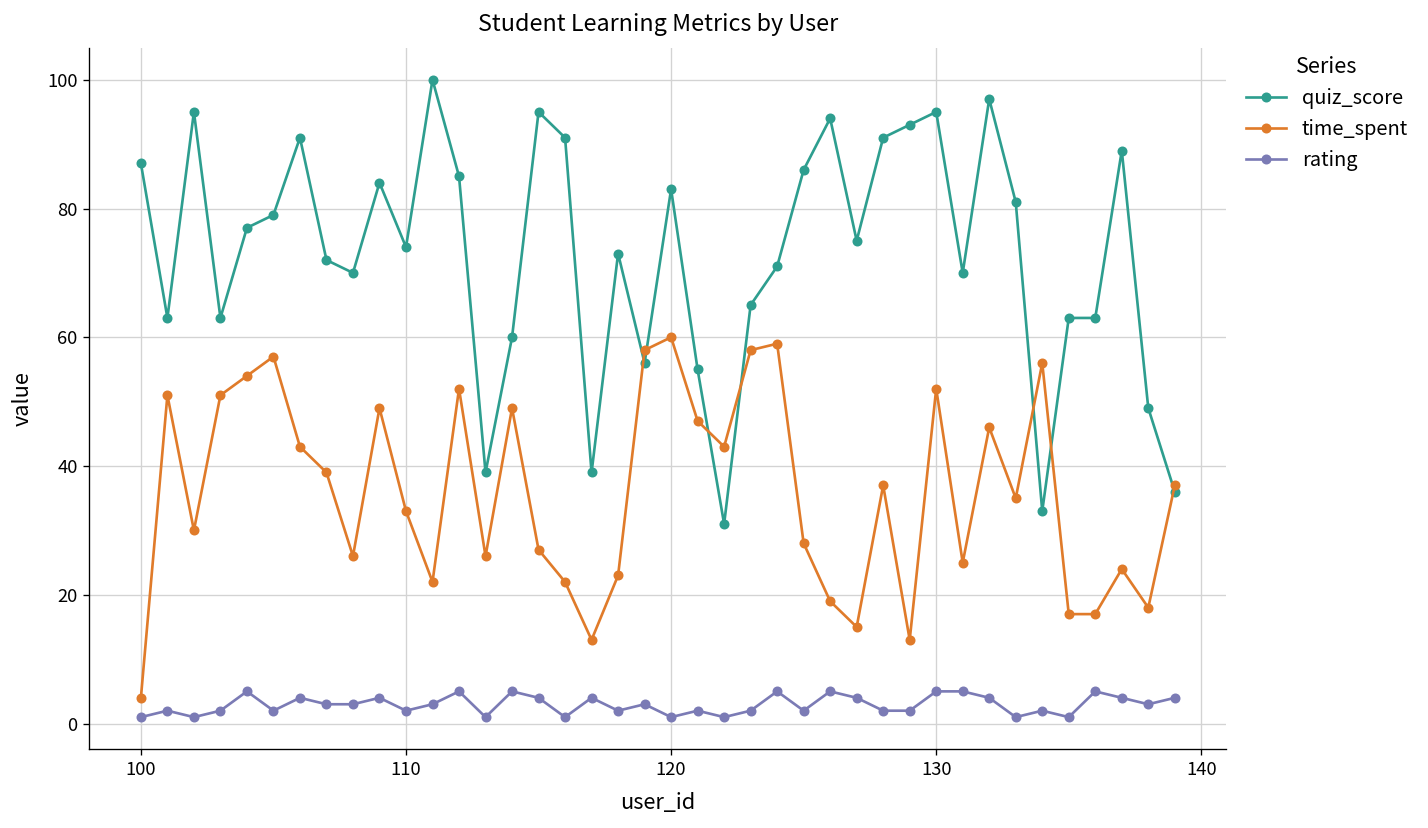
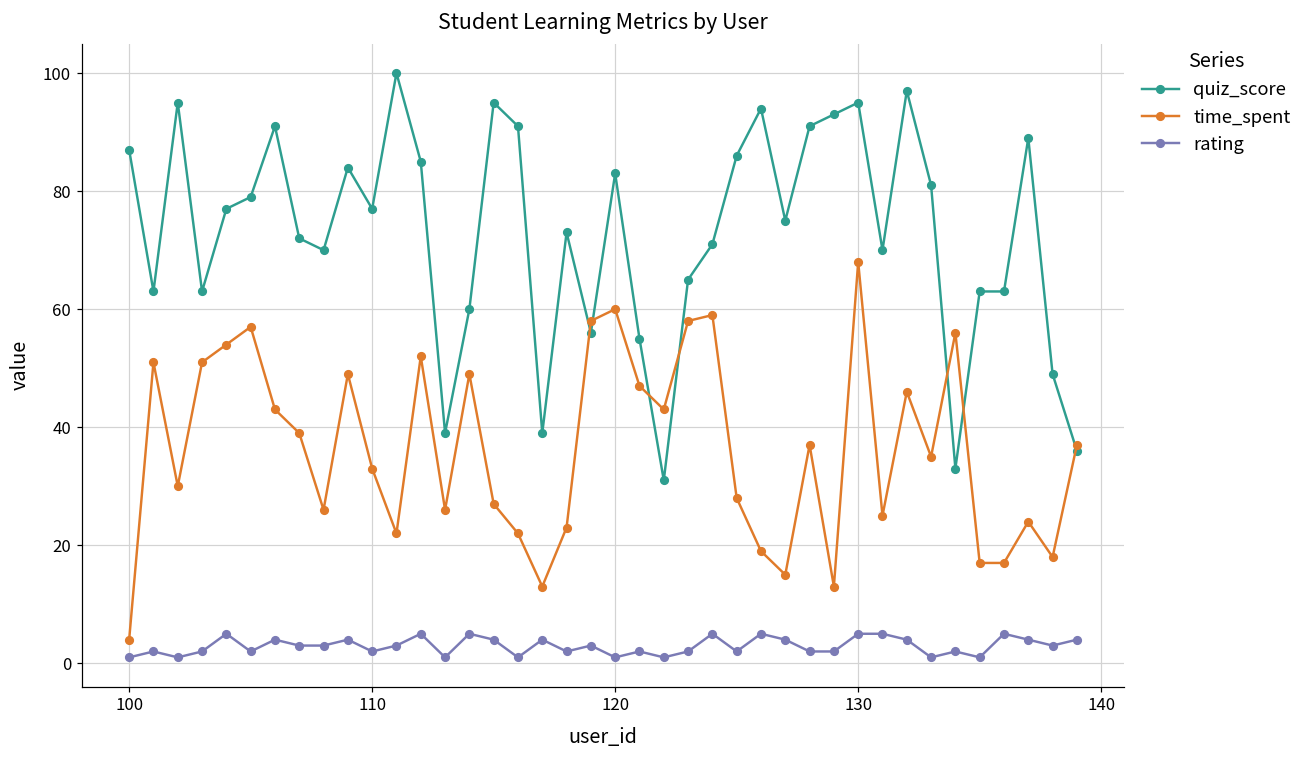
  {
    "quiz_score": {
      "100": 87,
-     "110": 74,
+     "110": 77,
      "120": 83,
      "130": 95
    },
    "time_spent": {
      "100": 4,
      "110": 33,
      "120": 60,
-     "130": 52
+     "130": 68
    },
    "rating": {
      "100": 1,
      "110": 2,
      "120": 1,
      "130": 5
    }
  }
